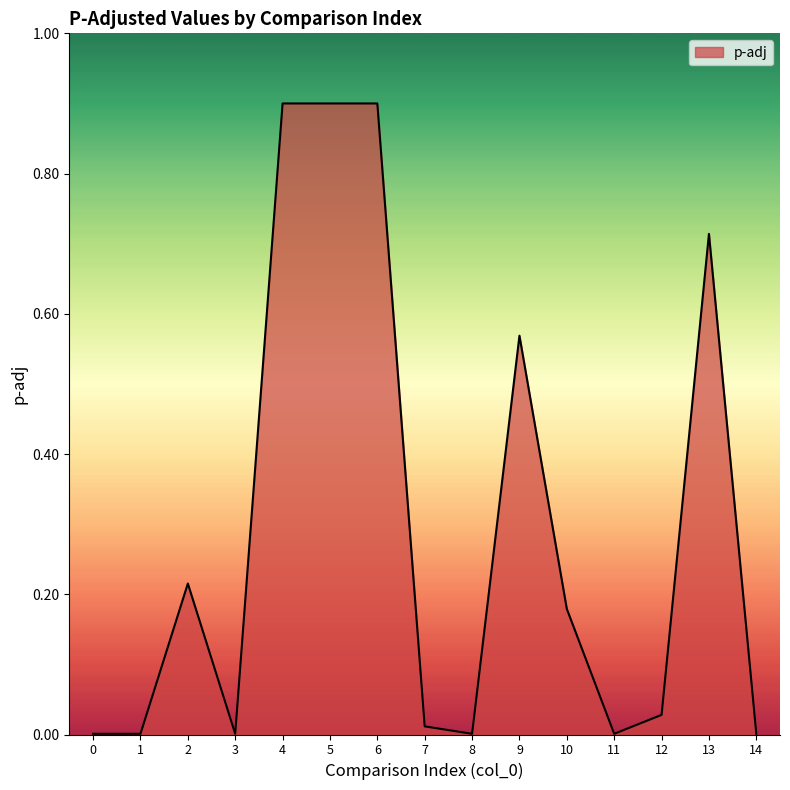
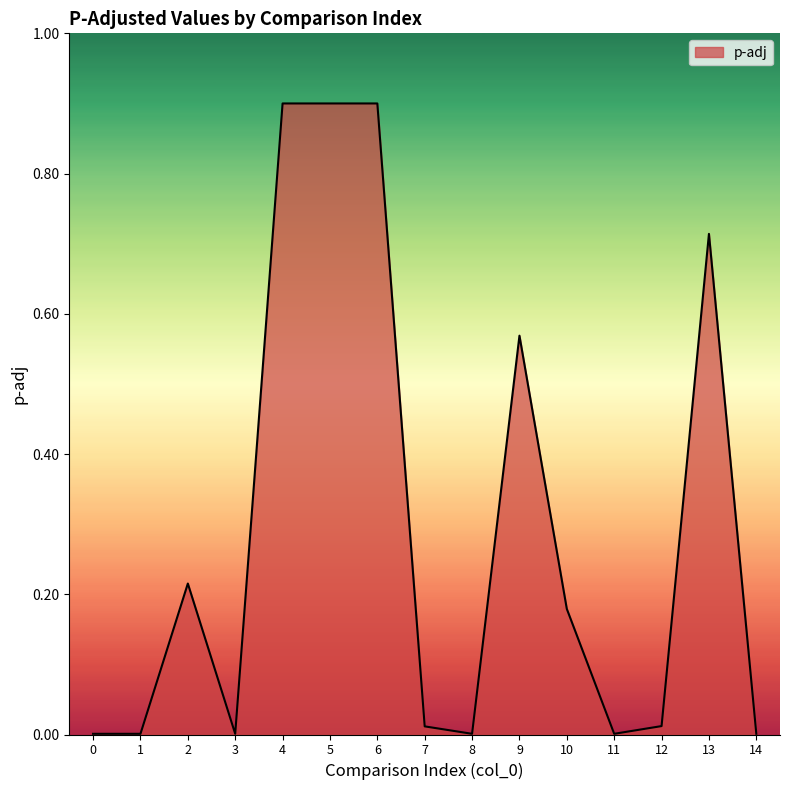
  {
    "0": 0.00,
    "1": 0.00,
    "2": 0.22,
    "3": 0.00,
    "4": 0.90,
    "5": 0.90,
    "6": 0.90,
    "7": 0.01,
    "8": 0.00,
    "9": 0.57,
    "10": 0.18,
    "11": 0.00,
-   "12": 0.03,
+   "12": 0.01,
    "13": 0.71,
    "14": 0.00
  }
